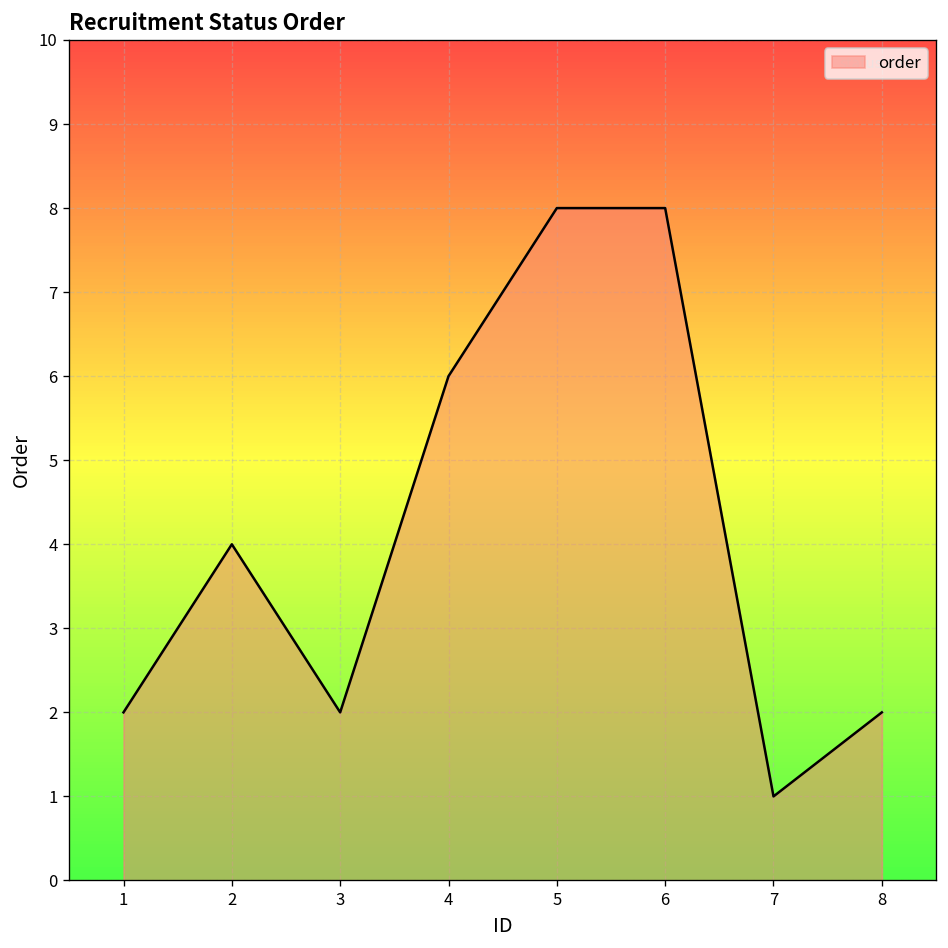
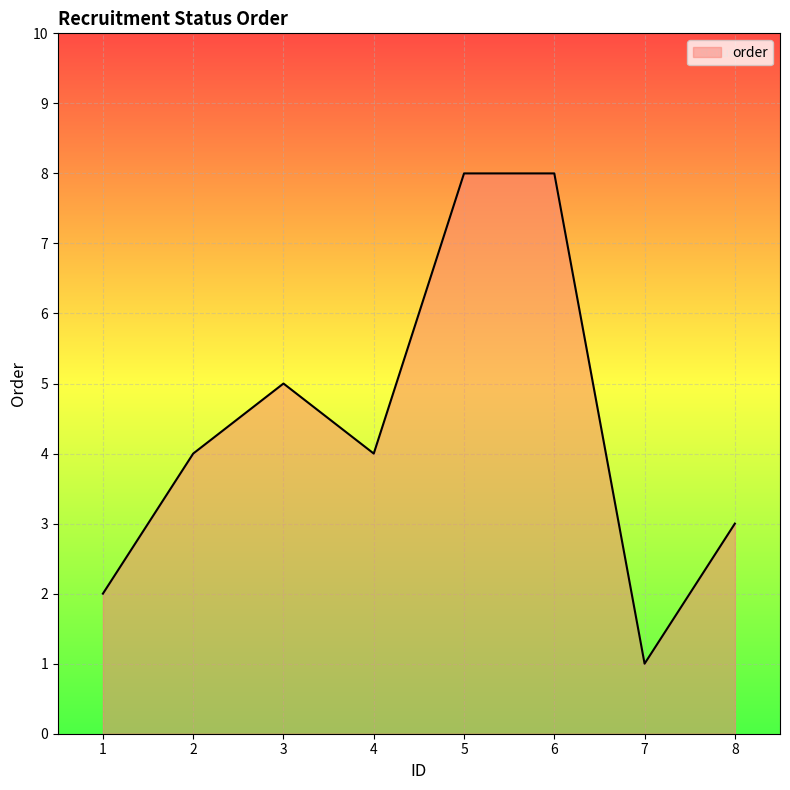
  {
    "1": 2,
    "2": 4,
-   "3": 2,
-   "4": 6,
+   "3": 5,
+   "4": 4,
    "5": 8,
    "6": 8,
    "7": 1,
-   "8": 2
+   "8": 3
  }
